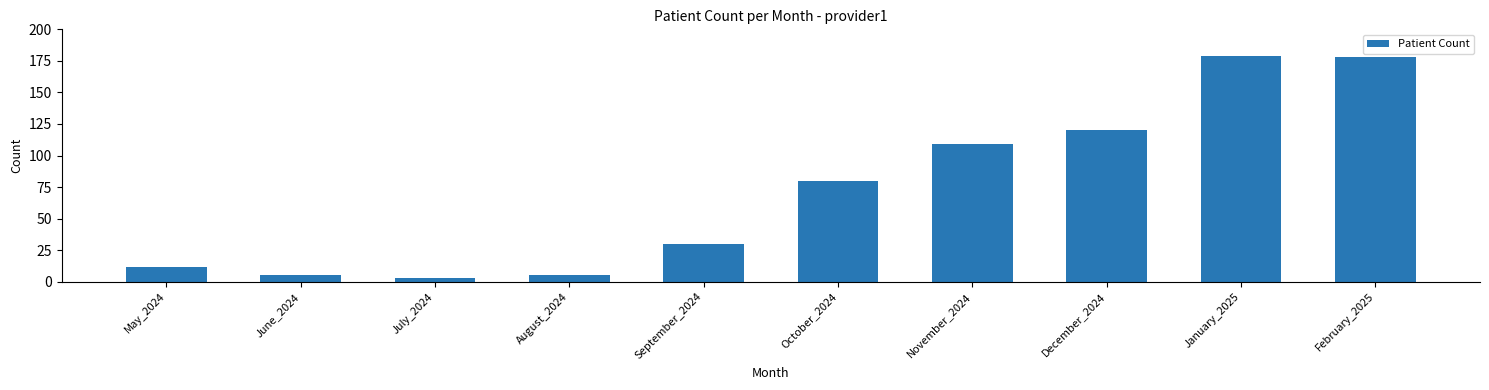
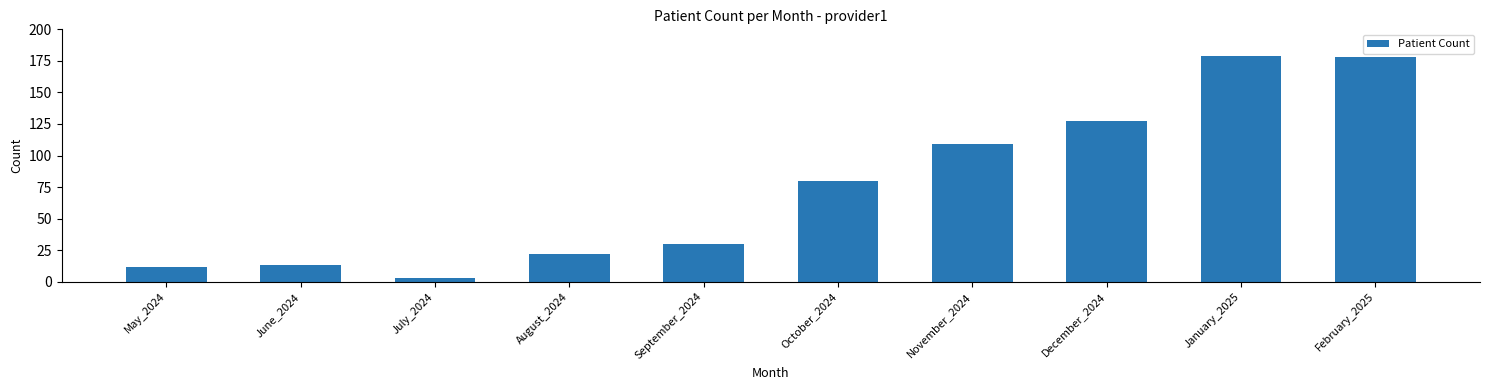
  {
    "May_2024": 12,
-   "June_2024": 5,
+   "June_2024": 13,
    "July_2024": 3,
-   "August_2024": 5,
+   "August_2024": 22,
    "September_2024": 30,
    "October_2024": 80,
    "November_2024": 109,
-   "December_2024": 120,
+   "December_2024": 127,
    "January_2025": 179,
    "February_2025": 178
  }
